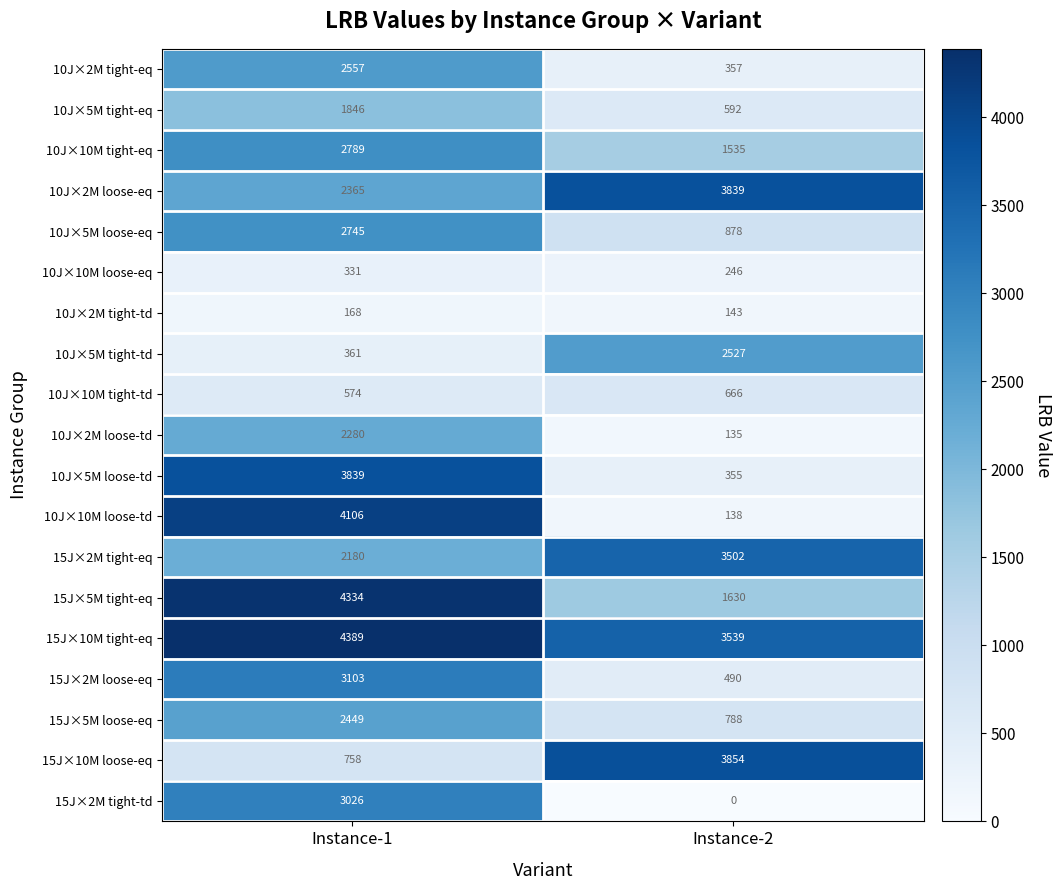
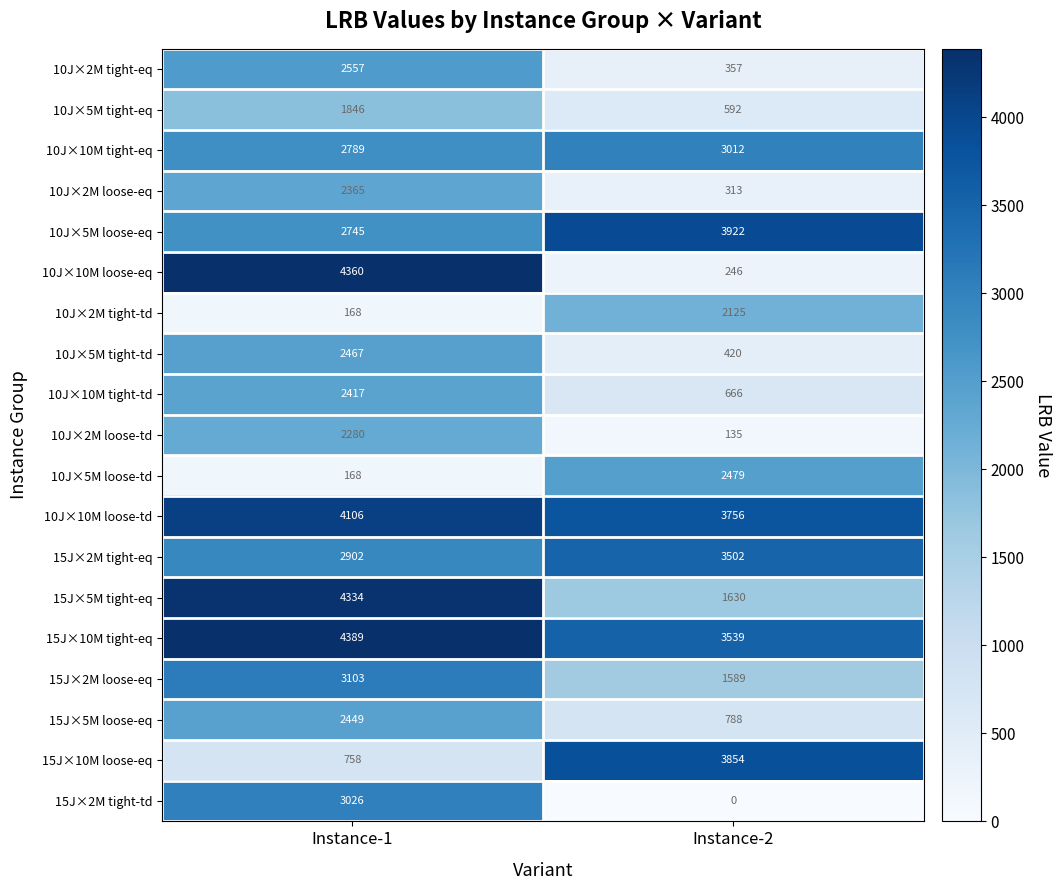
  {
    "10J×2M tight-eq": {
      "Instance-1": 2557,
      "Instance-2": 357
    },
    "10J×5M tight-eq": {
      "Instance-1": 1846,
      "Instance-2": 592
    },
    "10J×10M tight-eq": {
      "Instance-1": 2789,
-     "Instance-2": 1535
+     "Instance-2": 3012
    },
    "10J×2M loose-eq": {
      "Instance-1": 2365,
-     "Instance-2": 3839
+     "Instance-2": 313
    },
    "10J×5M loose-eq": {
      "Instance-1": 2745,
-     "Instance-2": 878
+     "Instance-2": 3922
    },
    "10J×10M loose-eq": {
-     "Instance-1": 331,
+     "Instance-1": 4360,
      "Instance-2": 246
    },
    "10J×2M tight-td": {
      "Instance-1": 168,
-     "Instance-2": 143
+     "Instance-2": 2125
    },
    "10J×5M tight-td": {
-     "Instance-1": 361,
-     "Instance-2": 2527
+     "Instance-1": 2467,
+     "Instance-2": 420
    },
    "10J×10M tight-td": {
-     "Instance-1": 574,
+     "Instance-1": 2417,
      "Instance-2": 666
    },
    "10J×2M loose-td": {
      "Instance-1": 2280,
      "Instance-2": 135
    },
    "10J×5M loose-td": {
-     "Instance-1": 3839,
-     "Instance-2": 355
+     "Instance-1": 168,
+     "Instance-2": 2479
    },
    "10J×10M loose-td": {
      "Instance-1": 4106,
-     "Instance-2": 138
+     "Instance-2": 3756
    },
    "15J×2M tight-eq": {
-     "Instance-1": 2180,
+     "Instance-1": 2902,
      "Instance-2": 3502
    },
    "15J×5M tight-eq": {
      "Instance-1": 4334,
      "Instance-2": 1630
    },
    "15J×10M tight-eq": {
      "Instance-1": 4389,
      "Instance-2": 3539
    },
    "15J×2M loose-eq": {
      "Instance-1": 3103,
-     "Instance-2": 490
+     "Instance-2": 1589
    },
    "15J×5M loose-eq": {
      "Instance-1": 2449,
      "Instance-2": 788
    },
    "15J×10M loose-eq": {
      "Instance-1": 758,
      "Instance-2": 3854
    },
    "15J×2M tight-td": {
      "Instance-1": 3026,
      "Instance-2": 0
    }
  }
